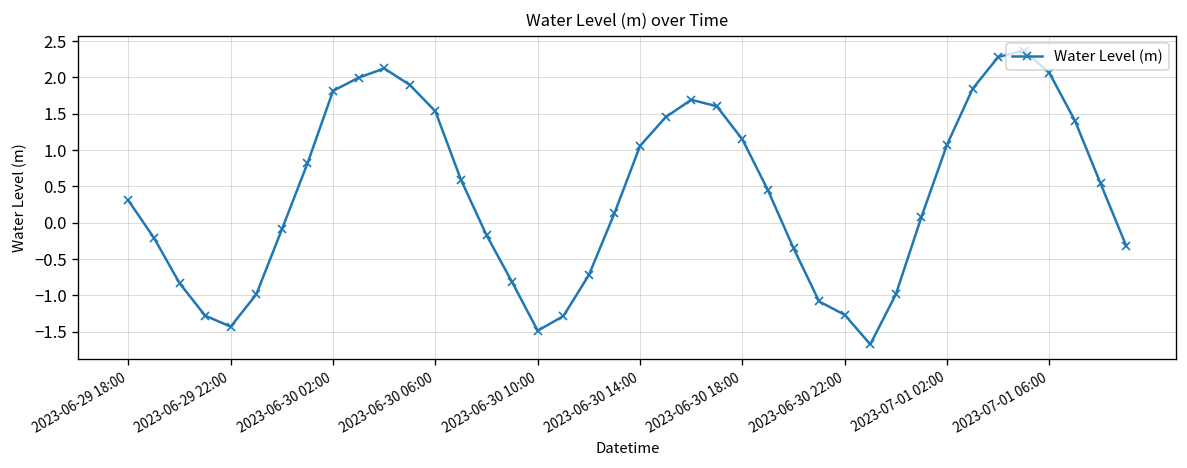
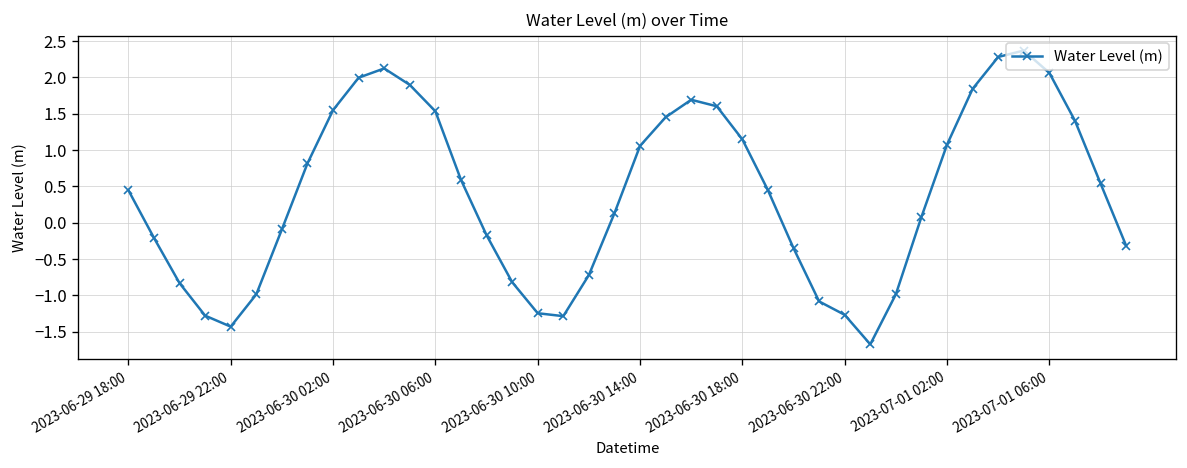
  {
-   "2023-06-29 18:00": 0.3,
+   "2023-06-29 18:00": 0.4,
    "2023-06-29 22:00": -1.4,
-   "2023-06-30 02:00": 1.8,
+   "2023-06-30 02:00": 1.5,
    "2023-06-30 06:00": 1.5,
-   "2023-06-30 10:00": -1.5,
+   "2023-06-30 10:00": -1.2,
    "2023-06-30 14:00": 1.1,
    "2023-06-30 18:00": 1.1,
    "2023-06-30 22:00": -1.3,
    "2023-07-01 02:00": 1.1,
    "2023-07-01 06:00": 2.1
  }
